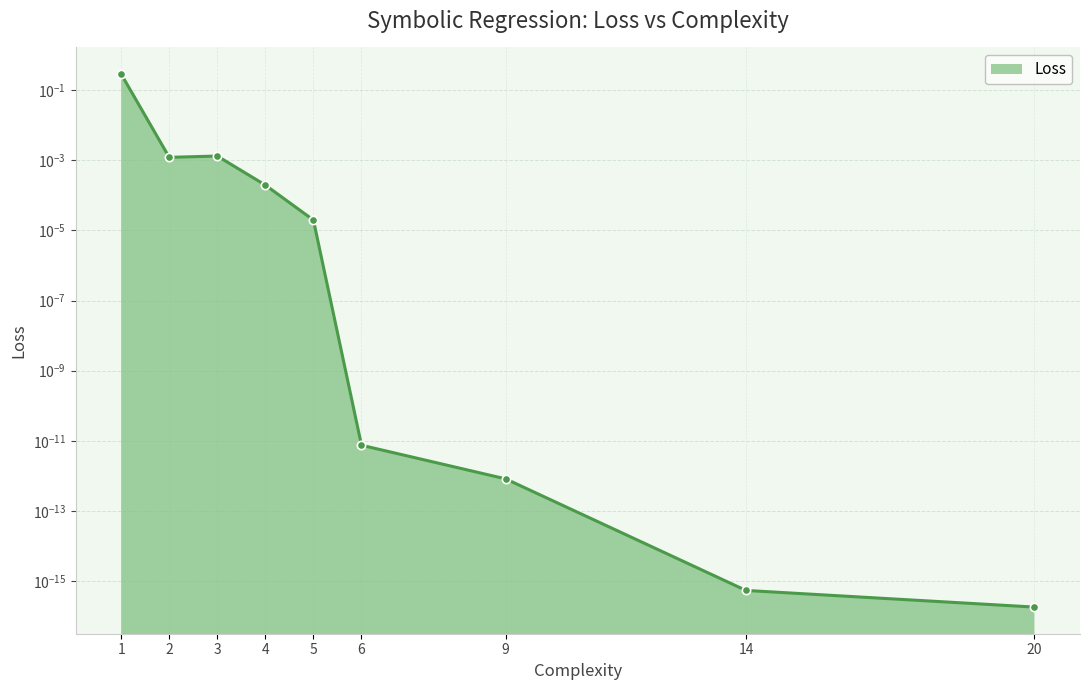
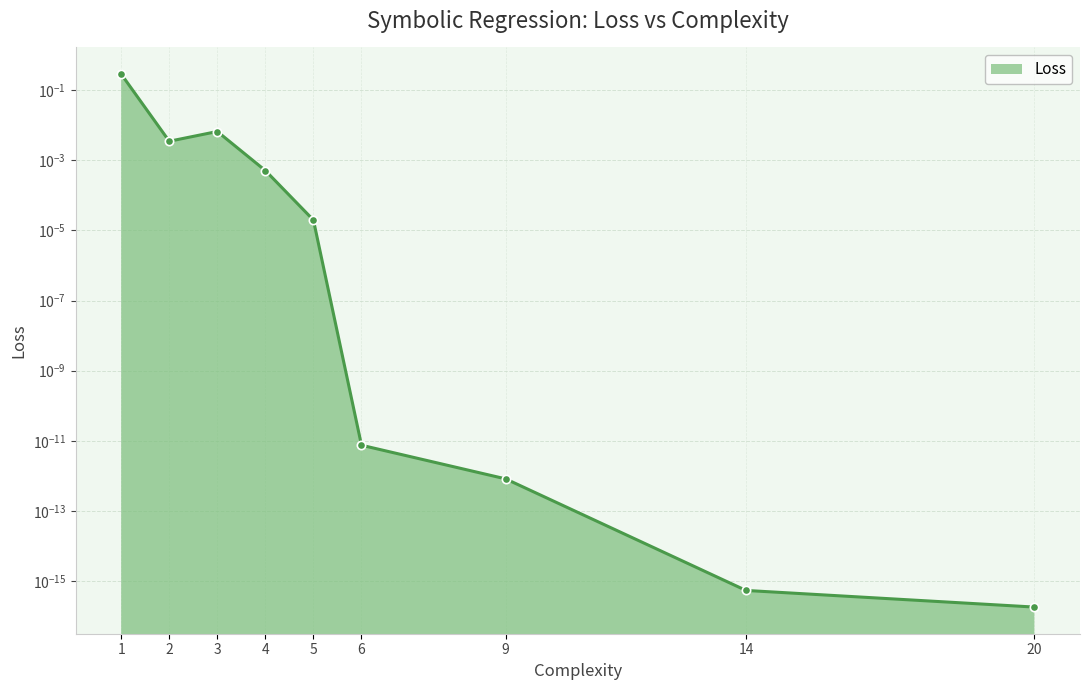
  {
    "1": 0.3,
-   "2": 0.0012,
-   "3": 0.0013,
-   "4": 0.0002,
+   "2": 0.004,
+   "3": 0.007,
+   "4": 0.0005,
    "5": 0.00002,
    "6": 0.000000000007,
    "9": 0.000000000001,
    "14": 0.000000000000,
    "20": 0.000000000000
  }
